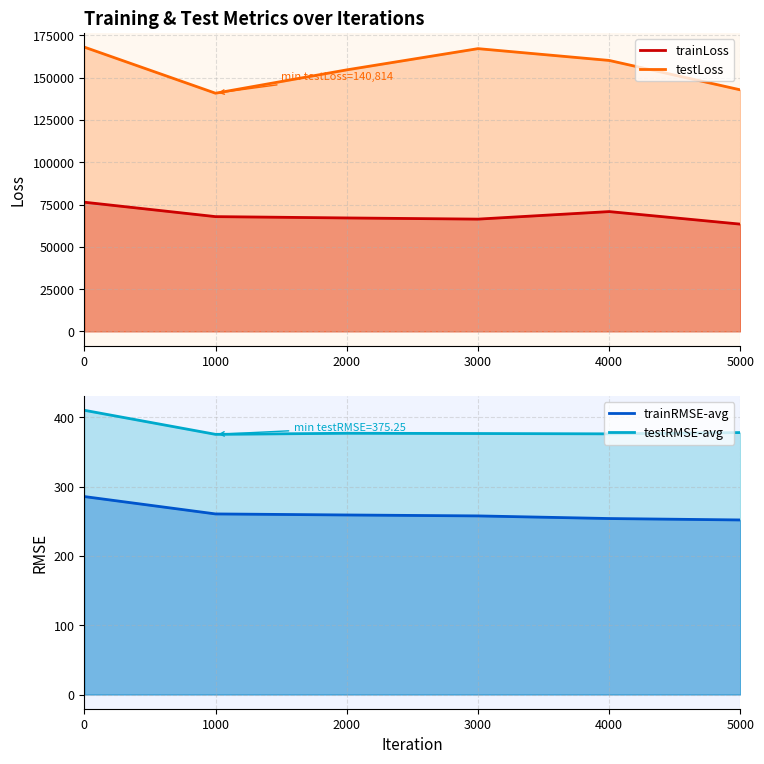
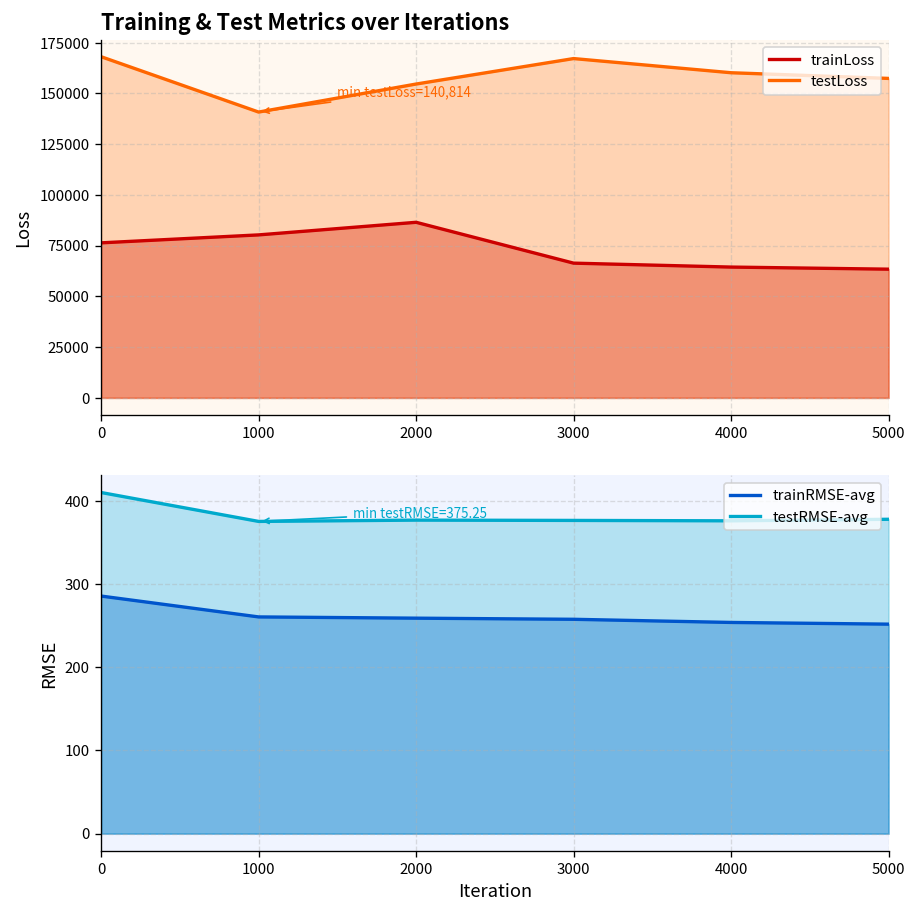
  {
    "Training & Test Metrics over Iterations": {
      "trainLoss": {
        "0": 76000,
-       "1000": 68000,
-       "2000": 67000,
+       "1000": 80000,
+       "2000": 86000,
        "3000": 66000,
-       "4000": 71000,
+       "4000": 64000,
        "5000": 63000
      },
      "testLoss": {
        "0": 168000,
        "1000": 141000,
        "3000": 167000,
        "4000": 160000,
-       "5000": 143000
+       "5000": 157000
      }
    }
  }
